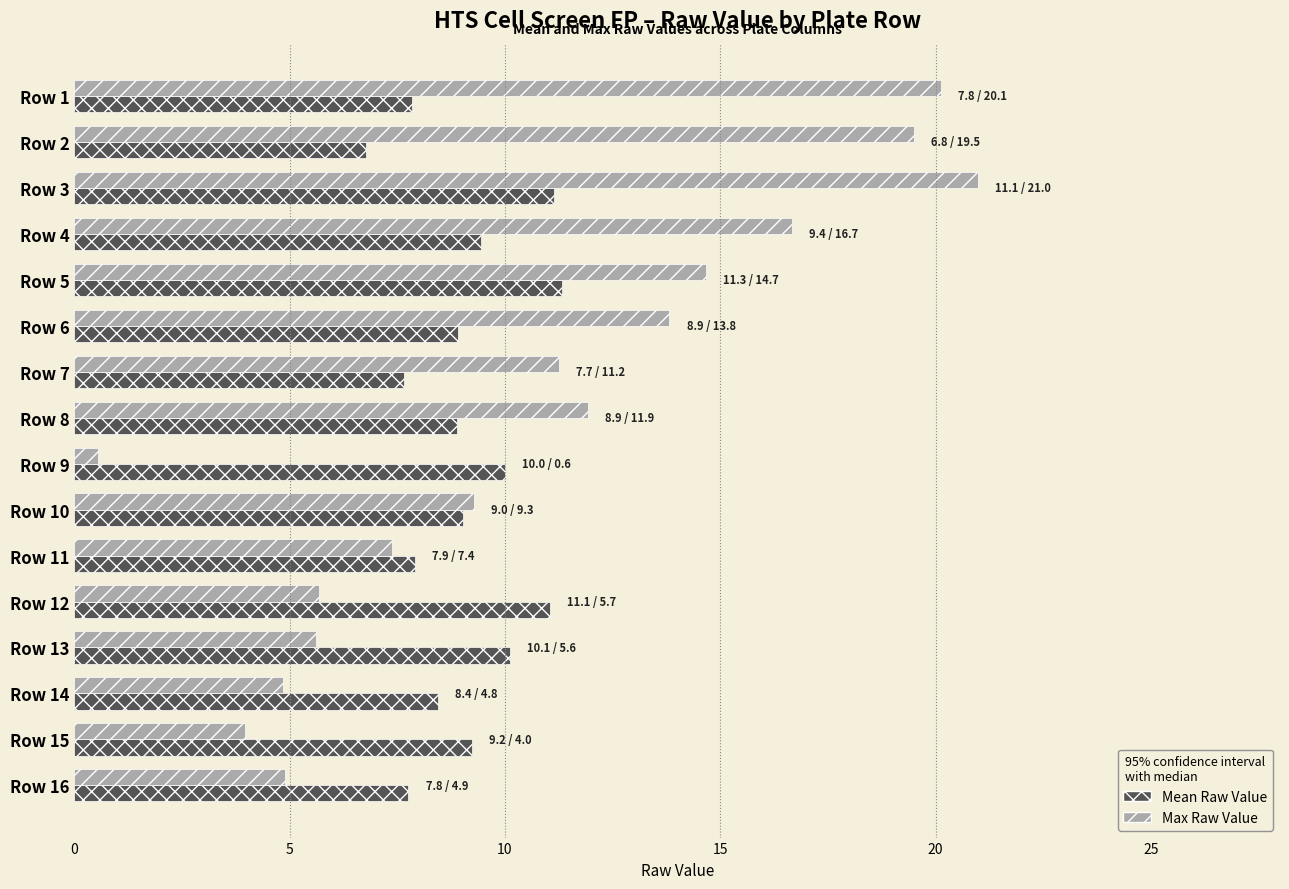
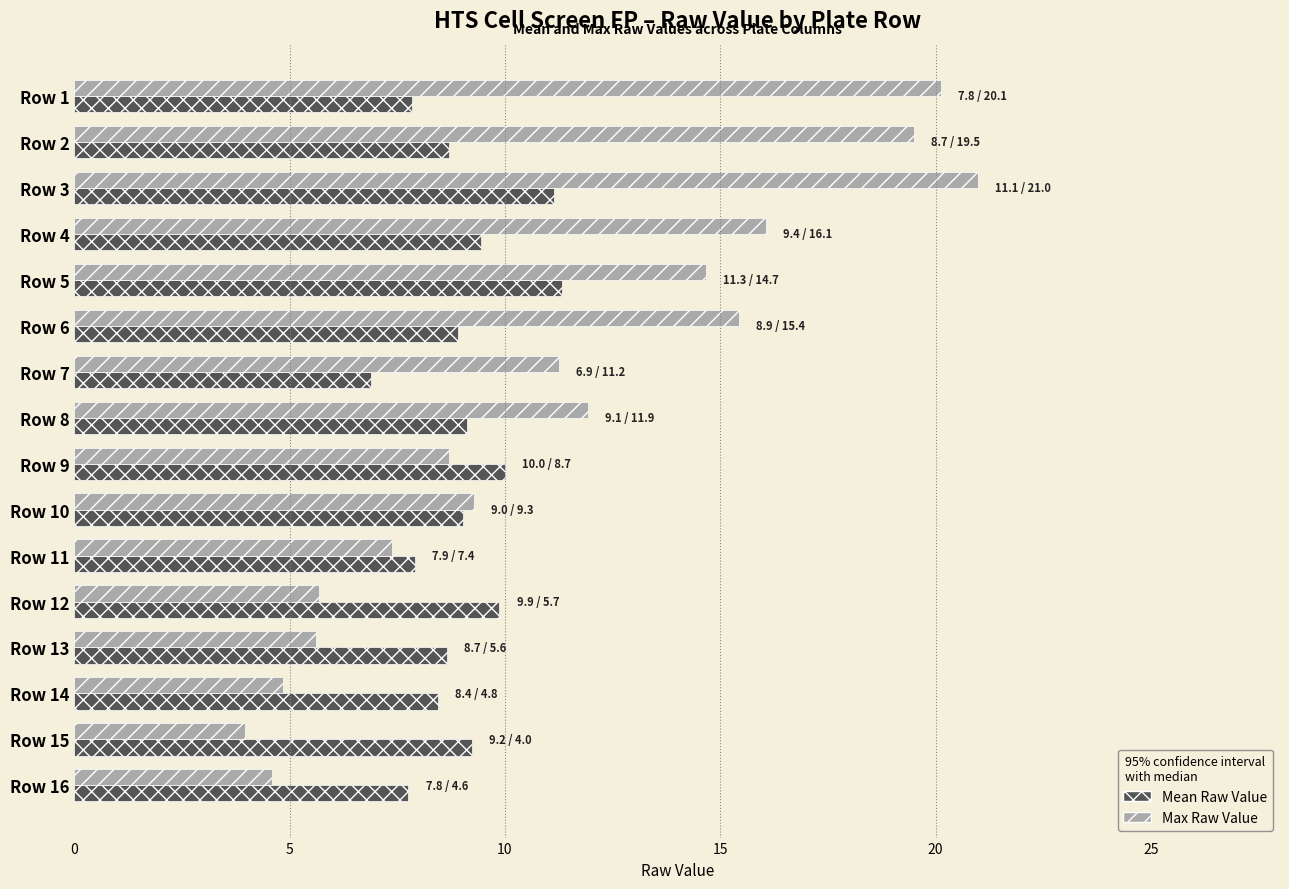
  {
    "Mean Raw Value": {
-     "Row 2": 6.8,
-     "Row 7": 7.7,
-     "Row 8": 8.9,
+     "Row 2": 8.7,
+     "Row 7": 6.9,
+     "Row 8": 9.1,
      "Row 9": 10.0,
      "Row 11": 7.9,
-     "Row 12": 11.1,
-     "Row 13": 10.1,
+     "Row 12": 9.9,
+     "Row 13": 8.7,
      "Row 14": 8.4,
      "Row 15": 9.2,
      "Row 16": 7.8
    },
    "Max Raw Value": {
      "Row 1": 20.1,
      "Row 2": 19.5,
      "Row 3": 21.0,
-     "Row 4": 16.7,
+     "Row 4": 16.1,
      "Row 5": 14.7,
-     "Row 6": 13.8,
+     "Row 6": 15.4,
      "Row 7": 11.2,
      "Row 8": 11.9,
-     "Row 9": 0.6,
+     "Row 9": 8.7,
      "Row 10": 9.3,
-     "Row 16": 4.9
+     "Row 16": 4.6
    }
  }
